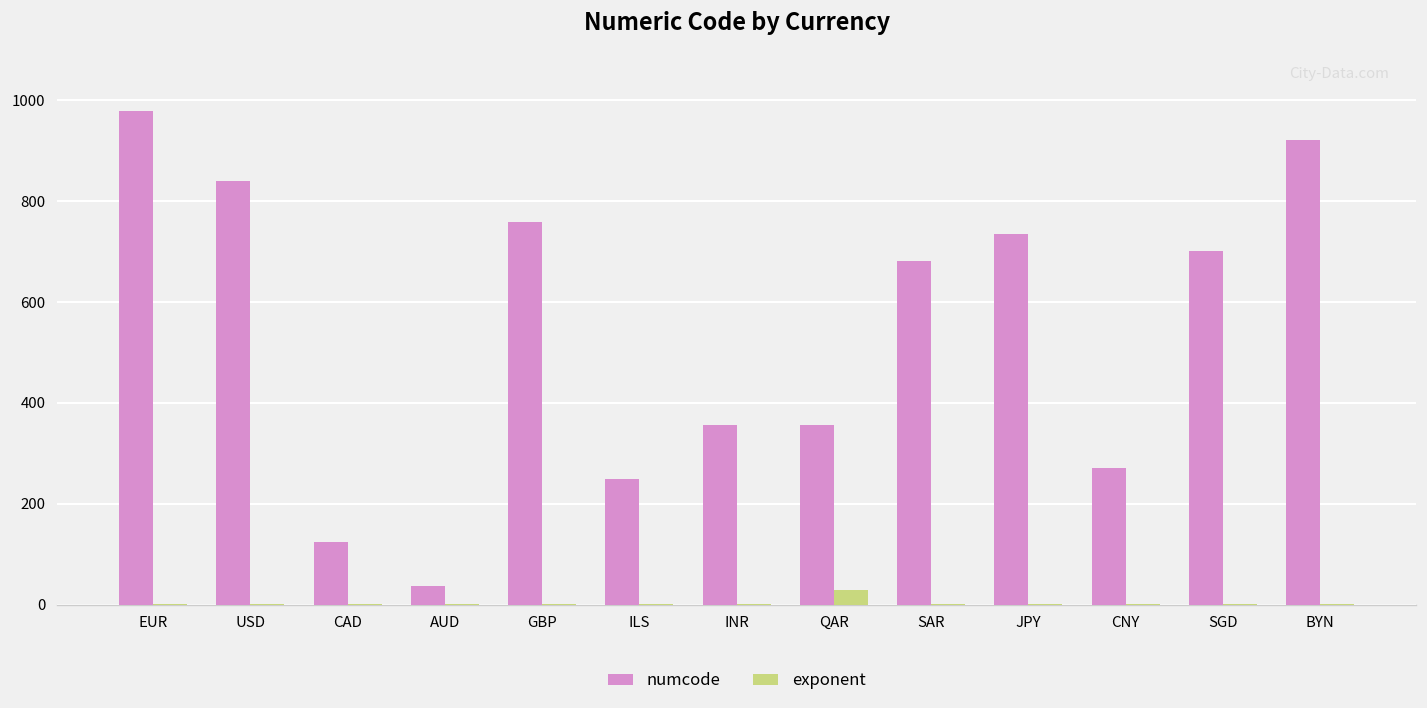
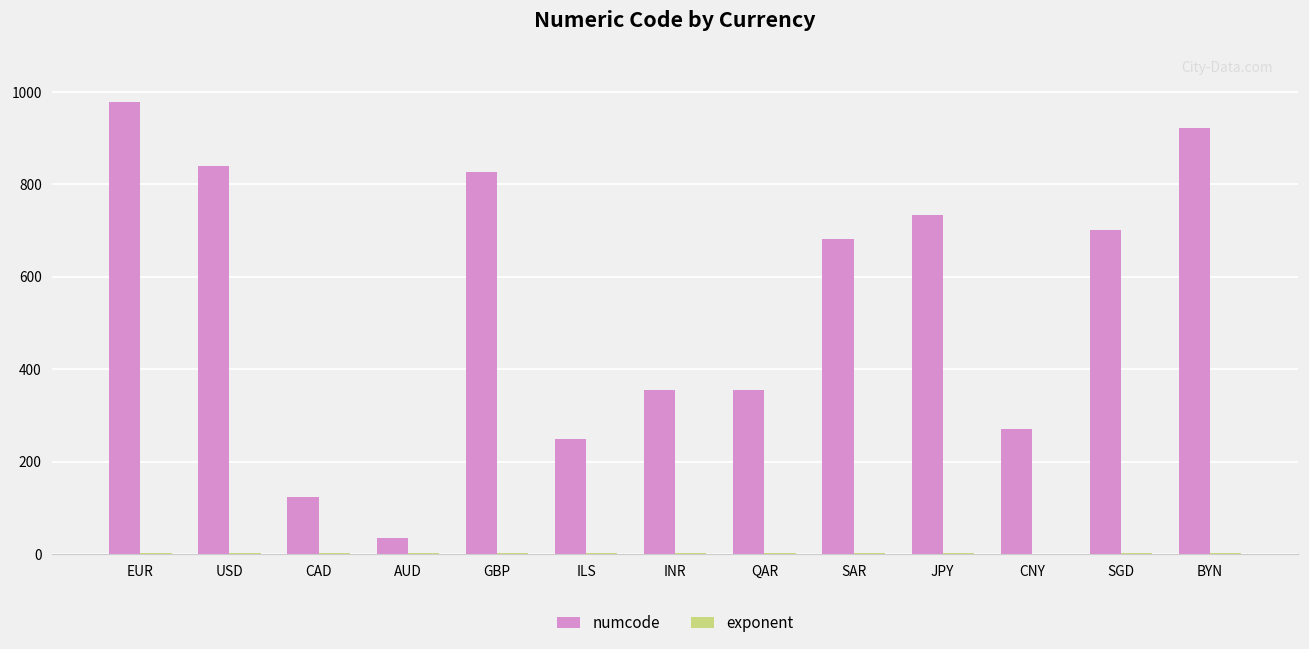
  {
    "numcode": {
      "EUR": 980,
      "USD": 840,
      "CAD": 120,
      "AUD": 40,
-     "GBP": 760,
+     "GBP": 830,
      "ILS": 250,
      "INR": 360,
      "QAR": 360,
      "SAR": 680,
      "JPY": 730,
      "CNY": 270,
      "SGD": 700,
      "BYN": 920
    },
    "exponent": {
-     "QAR": 30
+     "QAR": 0
    }
  }
